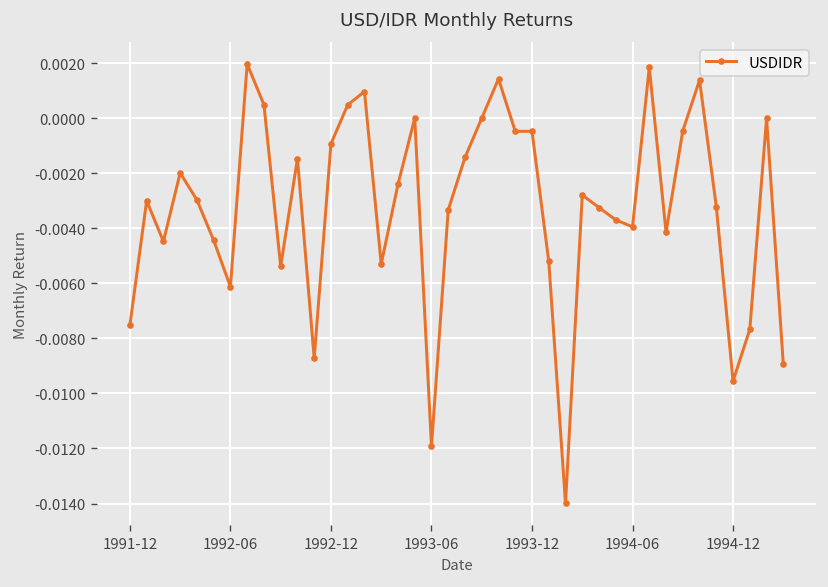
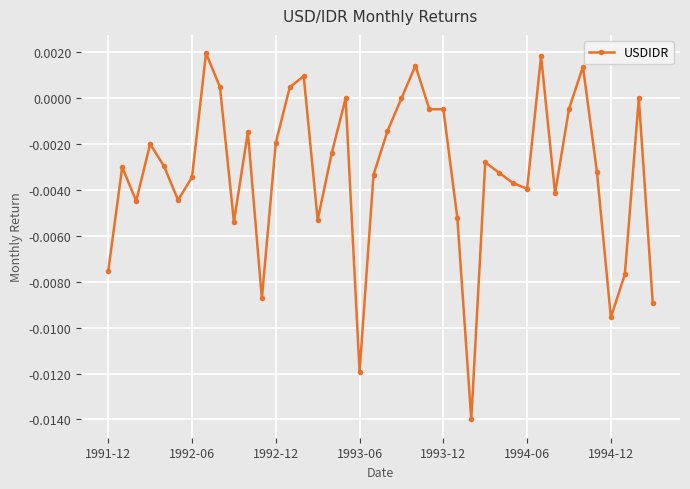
  {
    "1991-12": -0.0075,
-   "1992-06": -0.0061,
-   "1992-12": -0.0009,
+   "1992-06": -0.0034,
+   "1992-12": -0.0019,
    "1993-06": -0.0119,
    "1993-12": -0.0005,
    "1994-06": -0.0039,
    "1994-12": -0.0095
  }
